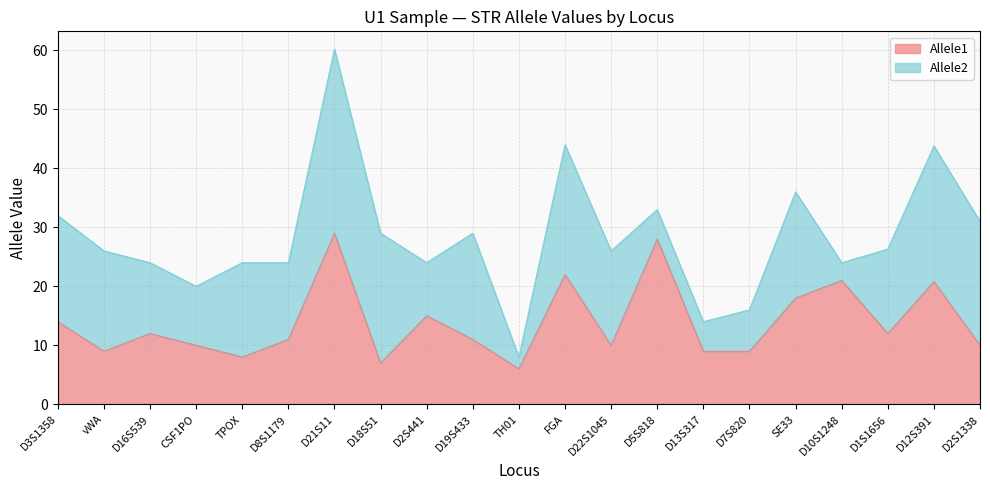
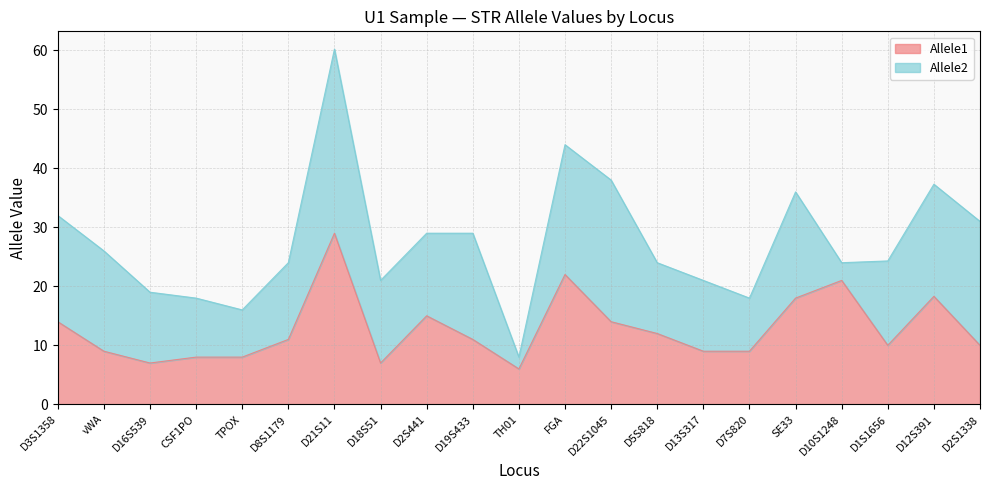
  {
    "Allele1": {
      "D3S1358": 14,
      "vWA": 9,
-     "D16S539": 12,
-     "CSF1PO": 10,
+     "D16S539": 7,
+     "CSF1PO": 8,
      "TPOX": 8,
      "D8S1179": 11,
      "D21S11": 29,
      "D18S51": 7,
      "D2S441": 15,
      "D19S433": 11,
      "TH01": 6,
      "FGA": 22,
-     "D22S1045": 10,
-     "D5S818": 28,
+     "D22S1045": 14,
+     "D5S818": 12,
      "D13S317": 9,
      "D7S820": 9,
      "SE33": 18,
      "D10S1248": 21,
-     "D1S1656": 12,
-     "D12S391": 21,
+     "D1S1656": 10,
+     "D12S391": 18,
      "D2S1338": 10
    },
    "Allele2": {
      "D3S1358": 18,
      "vWA": 17,
      "D16S539": 12,
      "CSF1PO": 10,
-     "TPOX": 16,
+     "TPOX": 8,
      "D8S1179": 13,
      "D21S11": 31,
-     "D18S51": 22,
-     "D2S441": 9,
+     "D18S51": 14,
+     "D2S441": 14,
      "D19S433": 18,
      "TH01": 2,
      "FGA": 22,
-     "D22S1045": 16,
-     "D5S818": 5,
-     "D13S317": 5,
-     "D7S820": 7,
+     "D22S1045": 24,
+     "D5S818": 12,
+     "D13S317": 12,
+     "D7S820": 9,
      "SE33": 18,
      "D10S1248": 3,
      "D1S1656": 14,
-     "D12S391": 23,
+     "D12S391": 19,
      "D2S1338": 21
    }
  }
